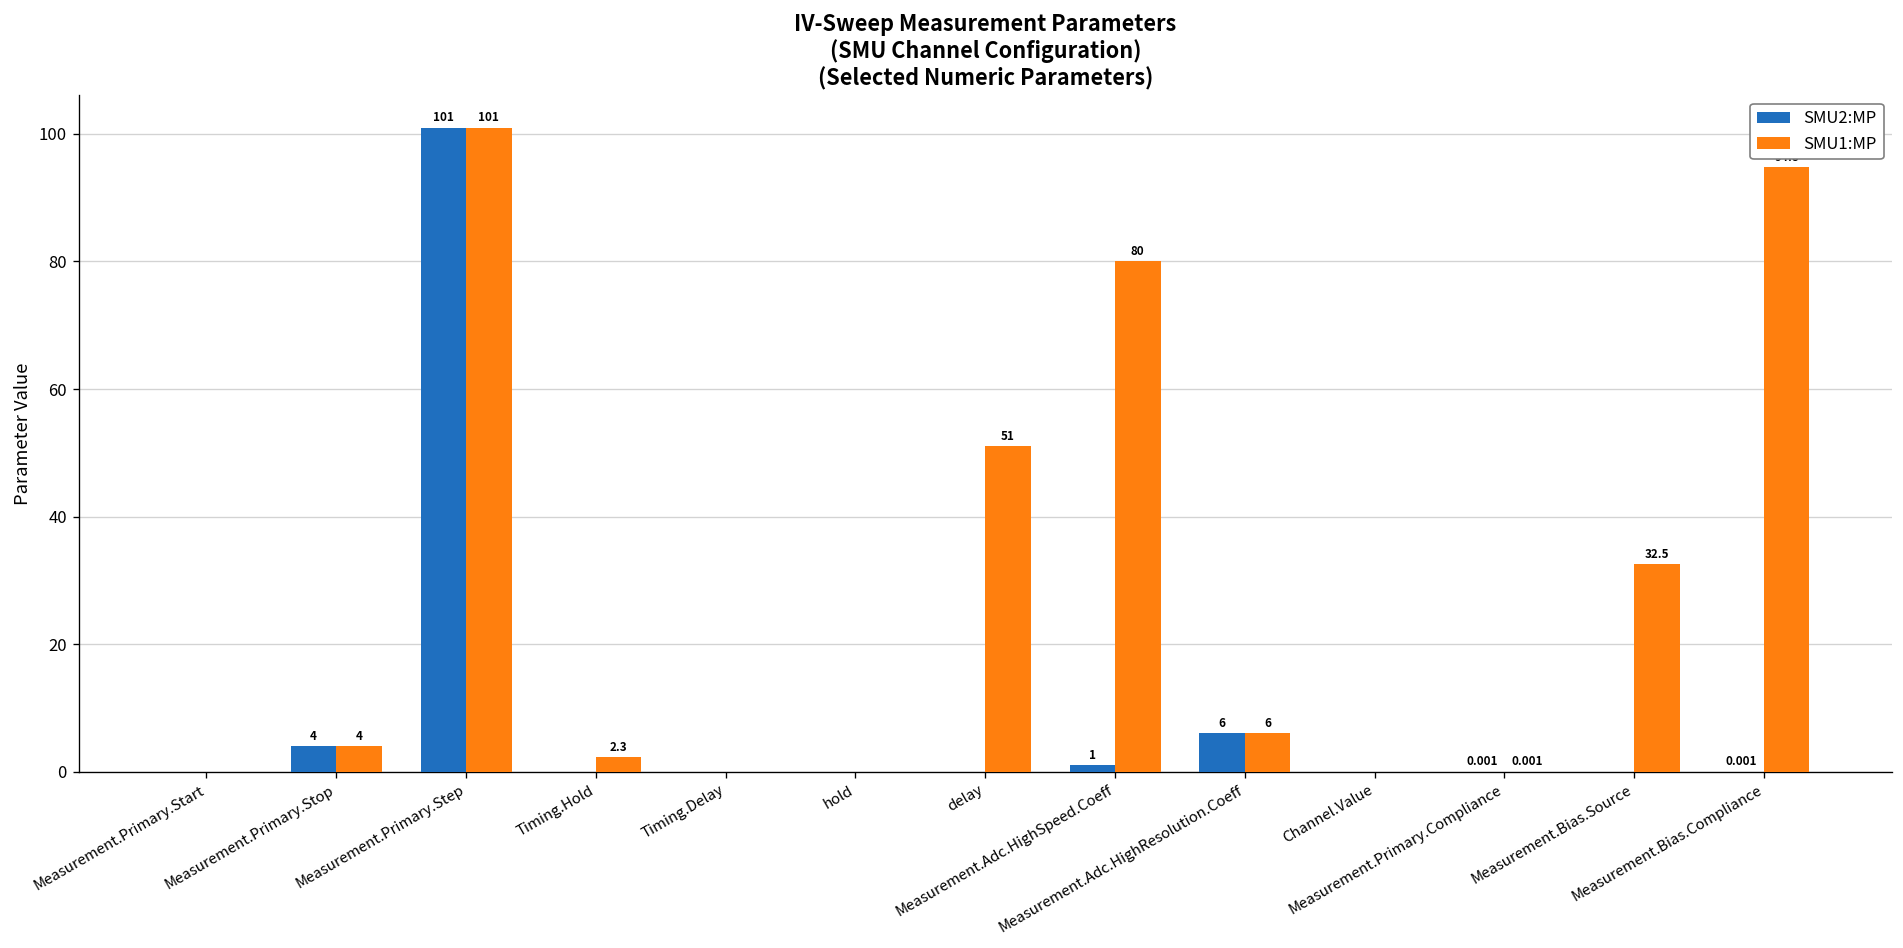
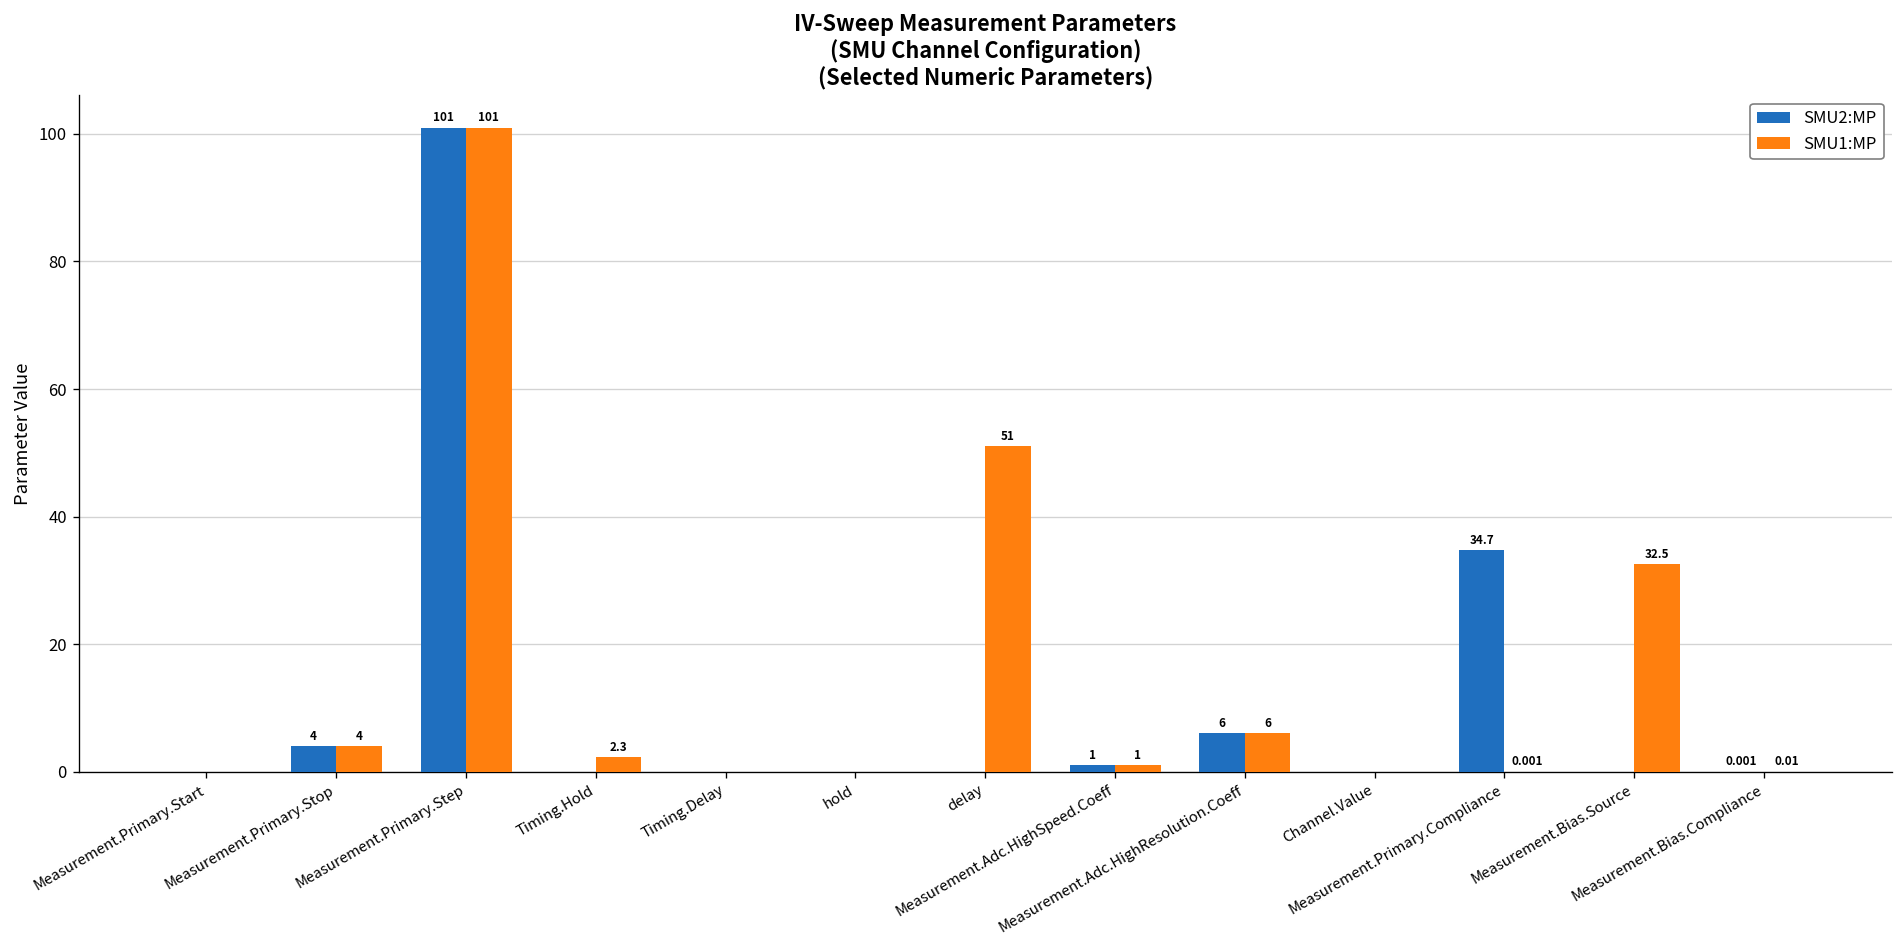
  {
    "SMU2:MP": {
      "Measurement.Primary.Stop": 4,
      "Measurement.Primary.Step": 101,
      "Measurement.Adc.HighSpeed.Coeff": 1,
      "Measurement.Adc.HighResolution.Coeff": 6,
-     "Measurement.Primary.Compliance": 0.001,
+     "Measurement.Primary.Compliance": 34.7,
      "Measurement.Bias.Compliance": 0.001
    },
    "SMU1:MP": {
      "Measurement.Primary.Stop": 4,
      "Measurement.Primary.Step": 101,
      "Timing.Hold": 2.3,
      "delay": 51,
-     "Measurement.Adc.HighSpeed.Coeff": 80,
+     "Measurement.Adc.HighSpeed.Coeff": 1,
      "Measurement.Adc.HighResolution.Coeff": 6,
      "Measurement.Primary.Compliance": 0.001,
      "Measurement.Bias.Source": 32.5,
-     "Measurement.Bias.Compliance": 95
+     "Measurement.Bias.Compliance": 0
    }
  }
